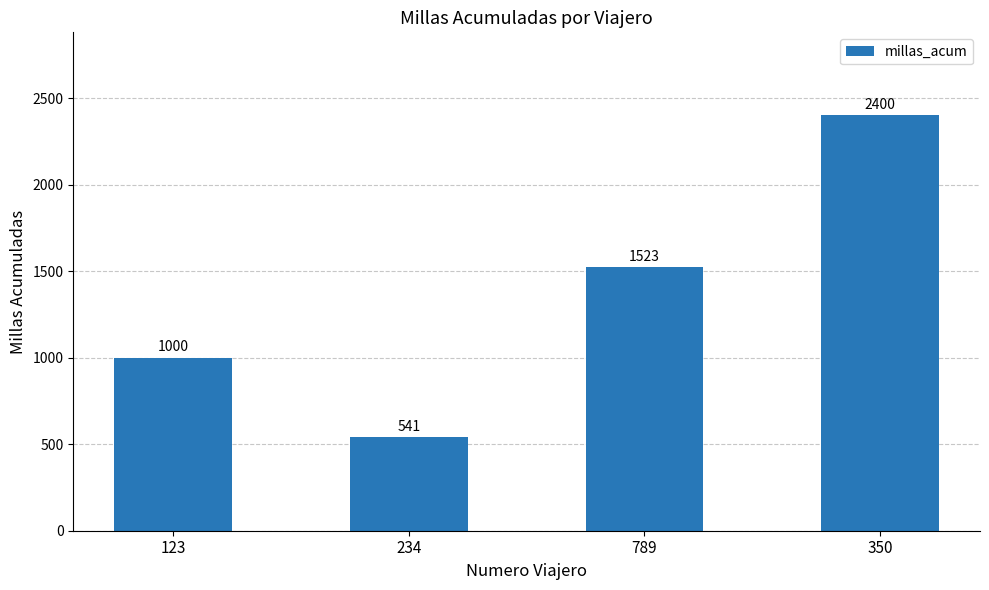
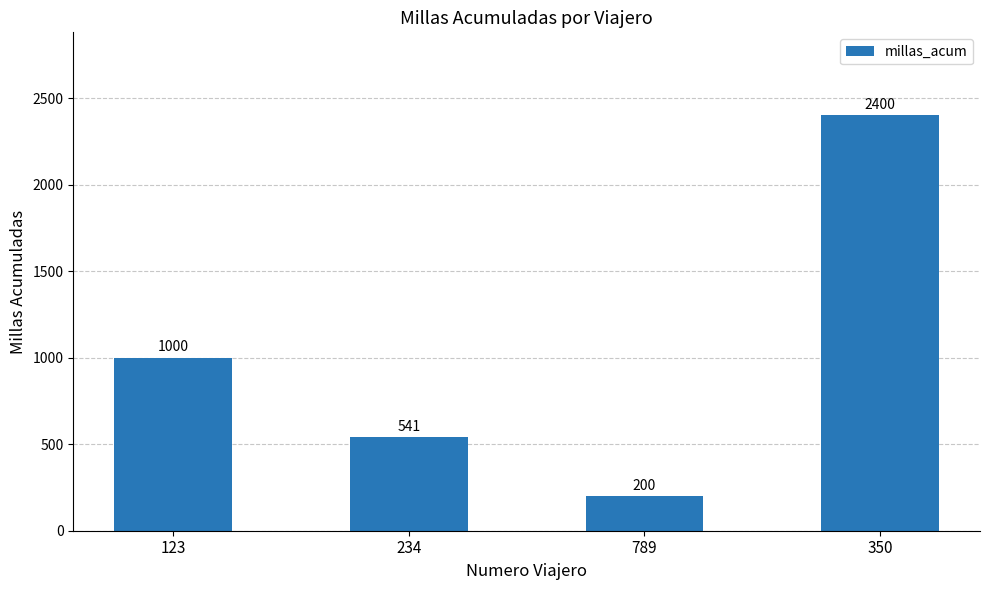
  {
    "123": 1000,
    "234": 541,
-   "789": 1523,
+   "789": 200,
    "350": 2400
  }
